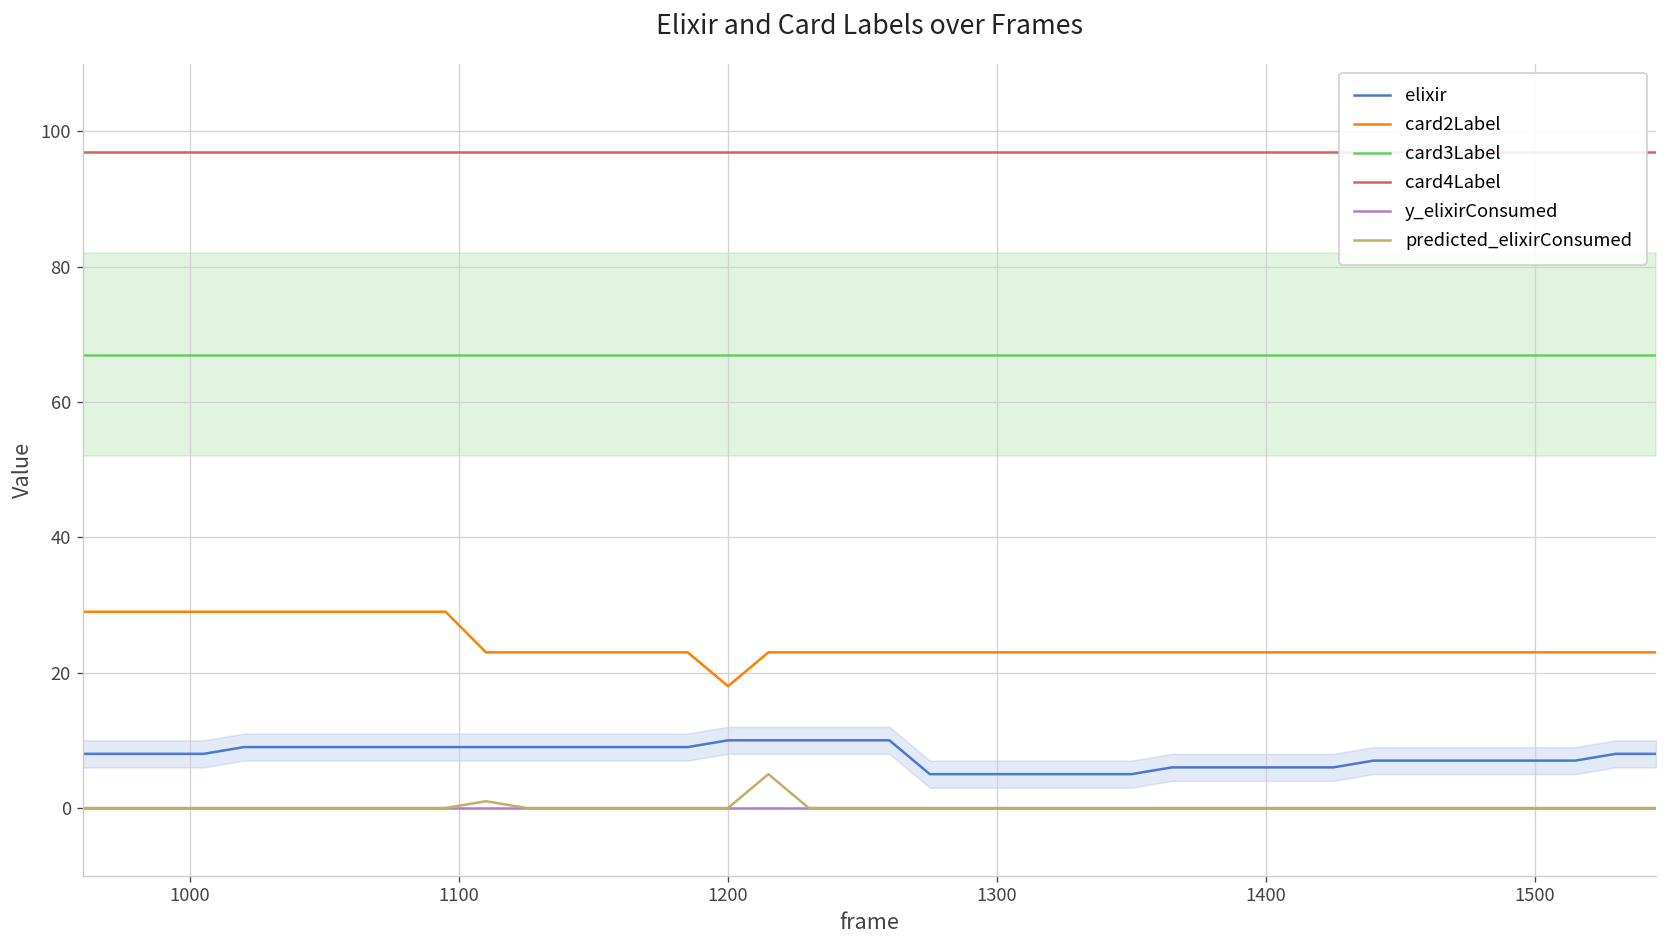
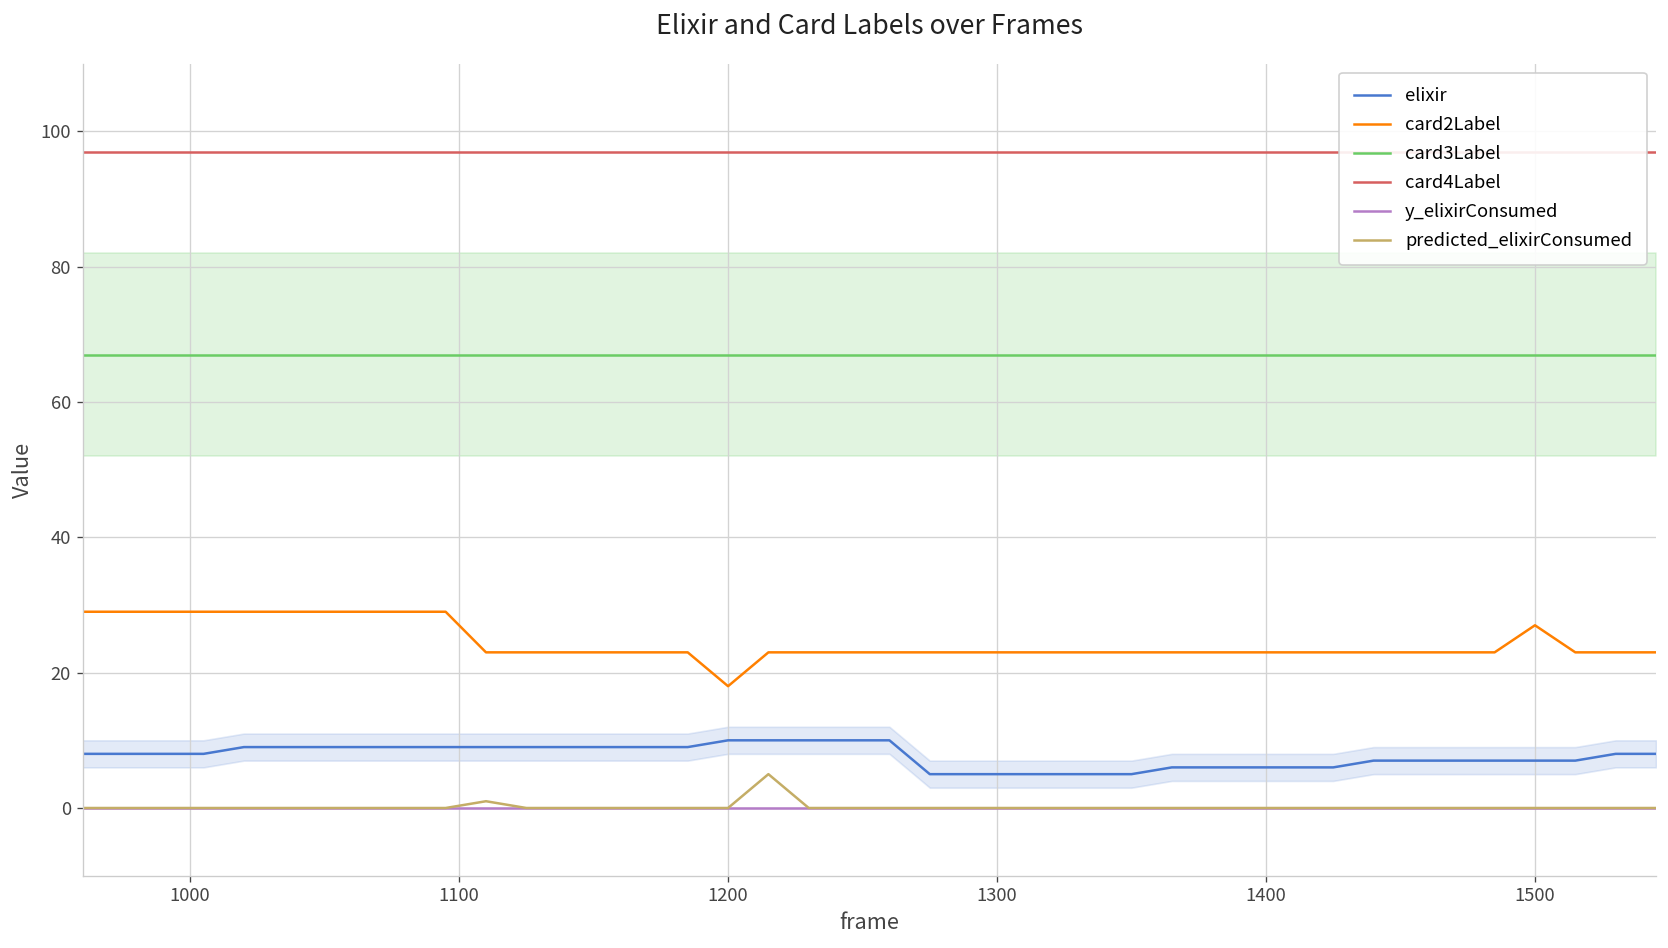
  {
    "card2Label": {
      "1200": 18,
-     "1500": 23
+     "1500": 27
    },
    "card4Label": {
      "1200": 97
    }
  }
